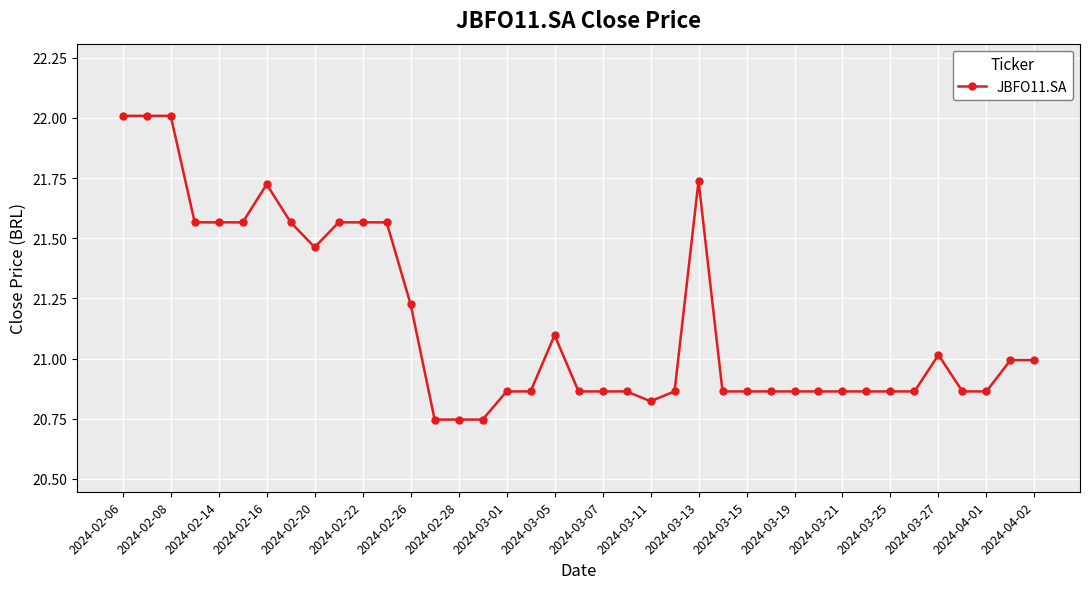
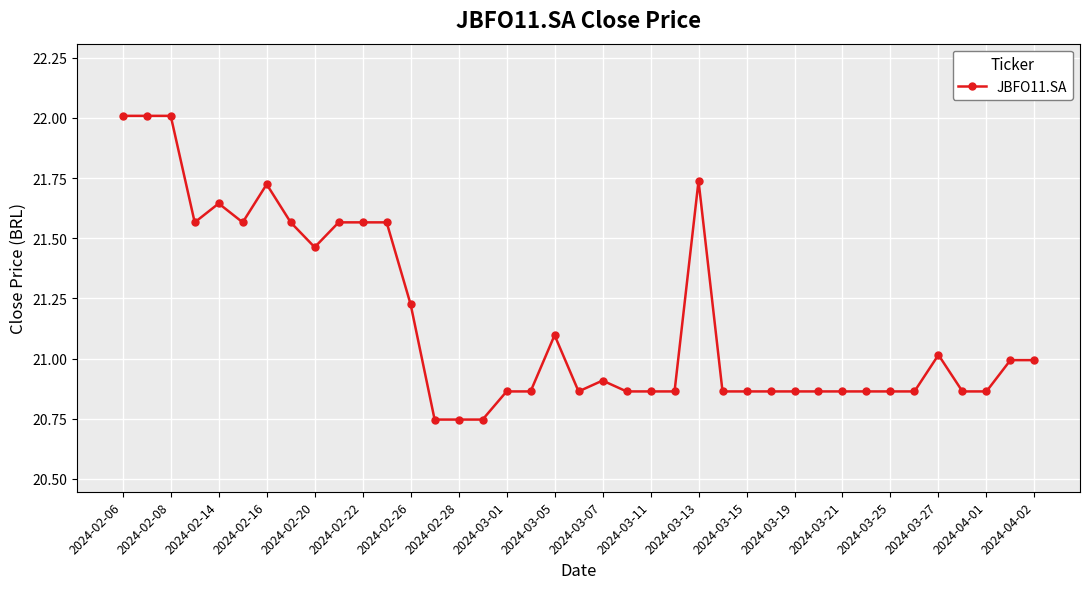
  {
    "2024-02-06": 22.01,
    "2024-02-08": 22.01,
-   "2024-02-14": 21.57,
+   "2024-02-14": 21.64,
    "2024-02-16": 21.72,
    "2024-02-20": 21.46,
    "2024-02-22": 21.57,
    "2024-02-26": 21.23,
    "2024-02-28": 20.75,
    "2024-03-01": 20.86,
    "2024-03-05": 21.10,
-   "2024-03-07": 20.86,
-   "2024-03-11": 20.82,
+   "2024-03-07": 20.91,
+   "2024-03-11": 20.86,
    "2024-03-13": 21.74,
    "2024-03-15": 20.86,
    "2024-03-19": 20.86,
    "2024-03-21": 20.86,
    "2024-03-25": 20.86,
    "2024-03-27": 21.02,
    "2024-04-01": 20.86
  }
